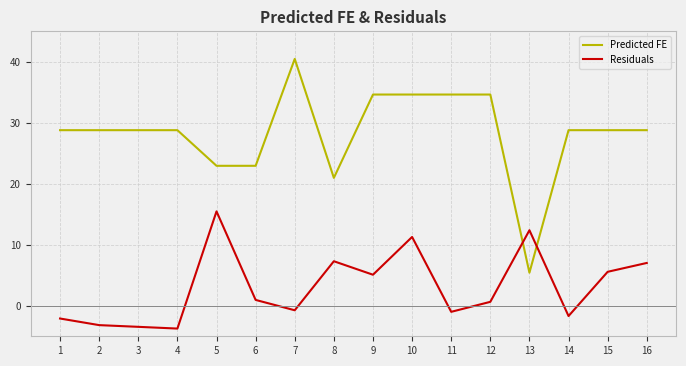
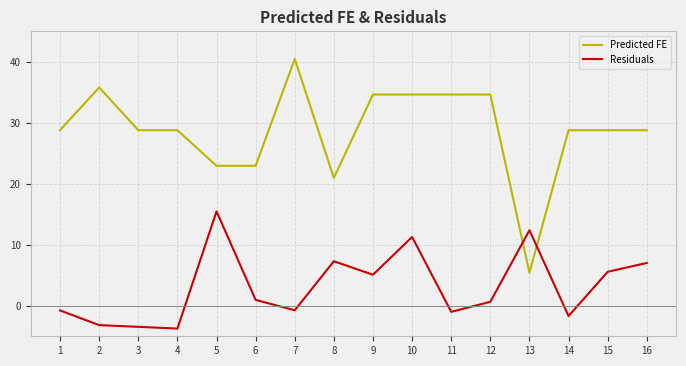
  {
    "Predicted FE": {
      "1": 29,
-     "2": 29,
+     "2": 36,
      "3": 29,
      "4": 29,
      "5": 23,
      "6": 23,
      "7": 40,
      "8": 21,
      "9": 35,
      "10": 35,
      "11": 35,
      "12": 35,
      "13": 5,
      "14": 29,
      "15": 29,
      "16": 29
    },
    "Residuals": {
-     "1": -2,
+     "1": -1,
      "2": -3,
      "3": -3,
      "4": -4,
      "5": 15,
      "6": 1,
      "7": -1,
      "8": 7,
      "9": 5,
      "10": 11,
      "11": -1,
      "12": 1,
      "13": 12,
      "14": -2,
      "15": 6,
      "16": 7
    }
  }
